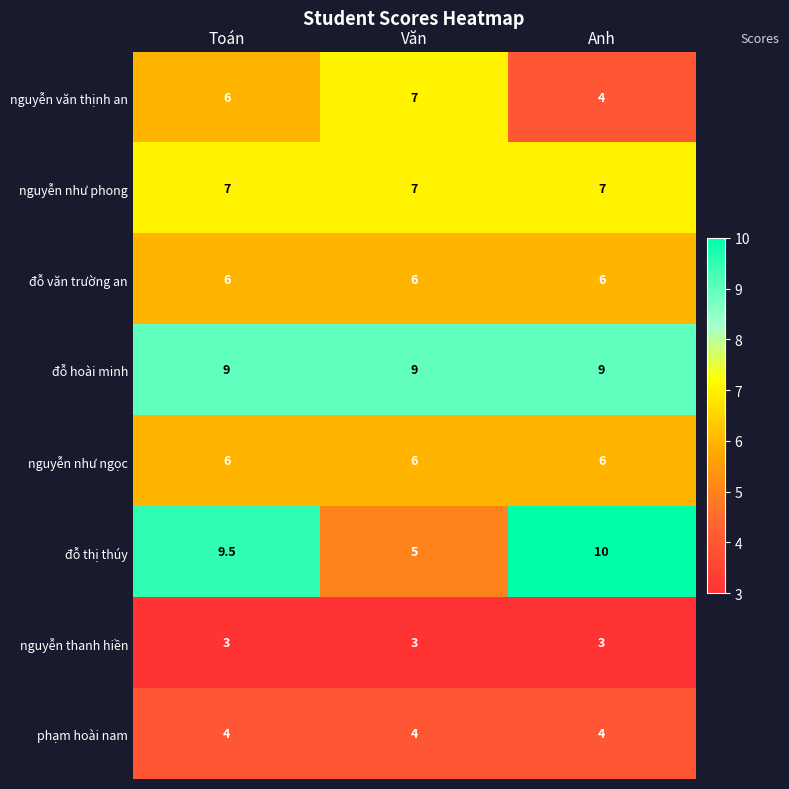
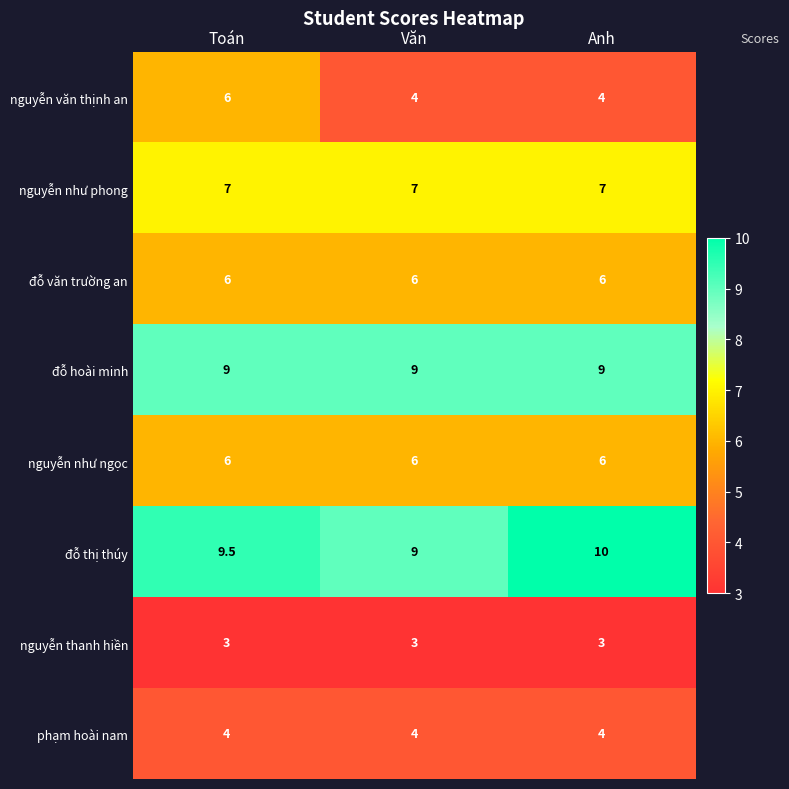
  {
    "nguyễn văn thịnh an": {
      "Toán": 6,
-     "Văn": 7,
+     "Văn": 4,
      "Anh": 4
    },
    "nguyễn như phong": {
      "Toán": 7,
      "Văn": 7,
      "Anh": 7
    },
    "đỗ văn trường an": {
      "Toán": 6,
      "Văn": 6,
      "Anh": 6
    },
    "đỗ hoài minh": {
      "Toán": 9,
      "Văn": 9,
      "Anh": 9
    },
    "nguyễn như ngọc": {
      "Toán": 6,
      "Văn": 6,
      "Anh": 6
    },
    "đỗ thị thúy": {
      "Toán": 9.5,
-     "Văn": 5,
+     "Văn": 9,
      "Anh": 10
    },
    "nguyễn thanh hiền": {
      "Toán": 3,
      "Văn": 3,
      "Anh": 3
    },
    "phạm hoài nam": {
      "Toán": 4,
      "Văn": 4,
      "Anh": 4
    }
  }
